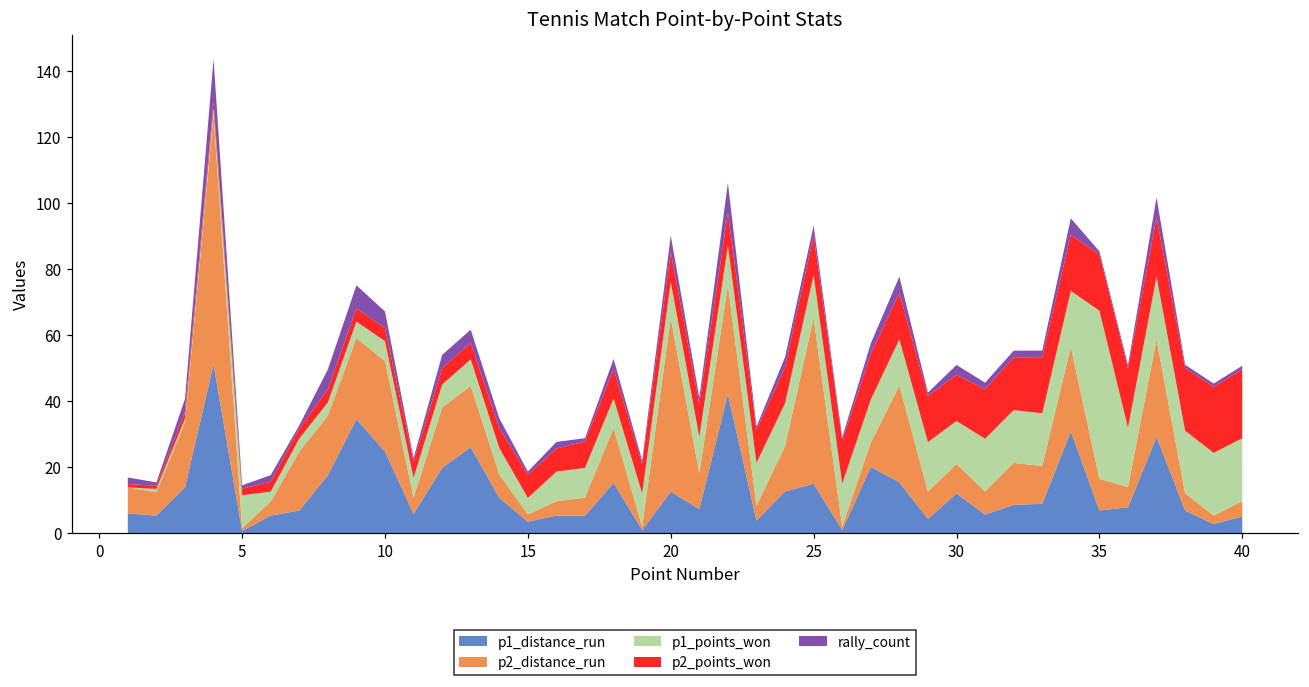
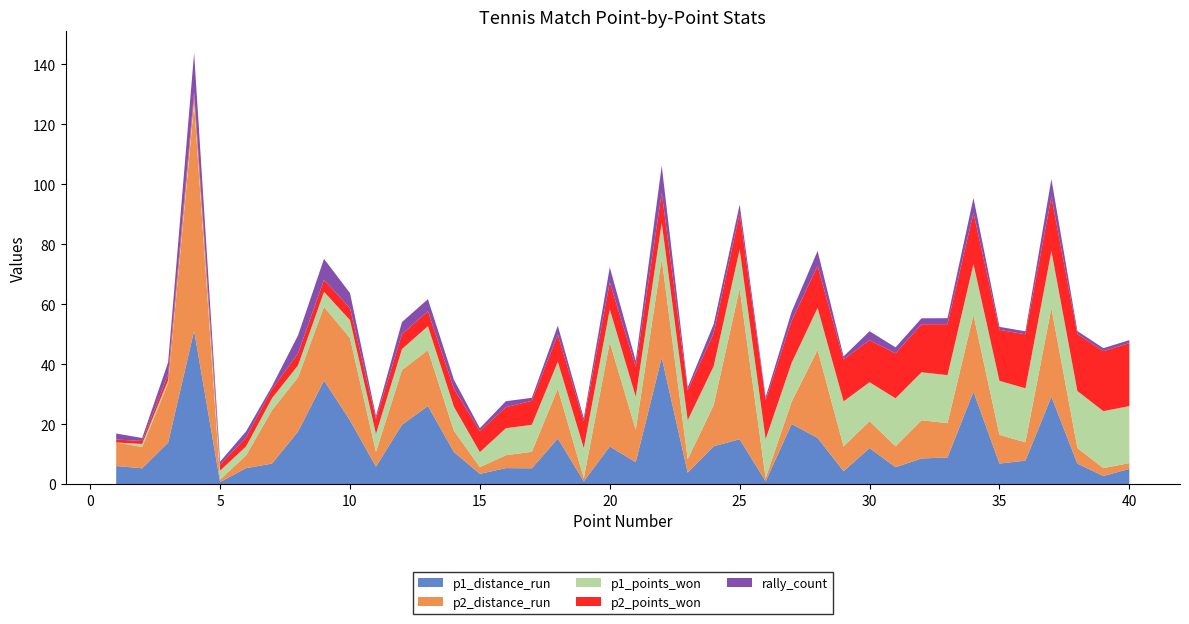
  {
    "p1_distance_run": {
-     "10": 25,
+     "10": 21,
      "15": 3,
      "20": 12,
      "25": 15,
      "30": 12,
      "35": 7,
      "40": 5
    },
    "p2_distance_run": {
      "10": 27,
      "15": 2,
-     "20": 53,
+     "20": 35,
      "25": 50,
      "30": 9,
      "35": 10,
-     "40": 5
+     "40": 2
    },
    "p1_points_won": {
-     "5": 10,
+     "5": 3,
      "10": 6,
      "15": 5,
      "20": 11,
      "25": 13,
      "30": 13,
-     "35": 51,
+     "35": 18,
      "40": 19
    },
    "p2_points_won": {
      "5": 2,
      "10": 4,
      "15": 7,
      "20": 9,
      "25": 12,
      "30": 14,
      "35": 17,
      "40": 21
    },
    "rally_count": {
      "5": 1,
      "10": 5,
      "15": 1,
      "20": 5,
      "25": 3,
      "30": 3,
      "35": 1,
      "40": 1
    }
  }
